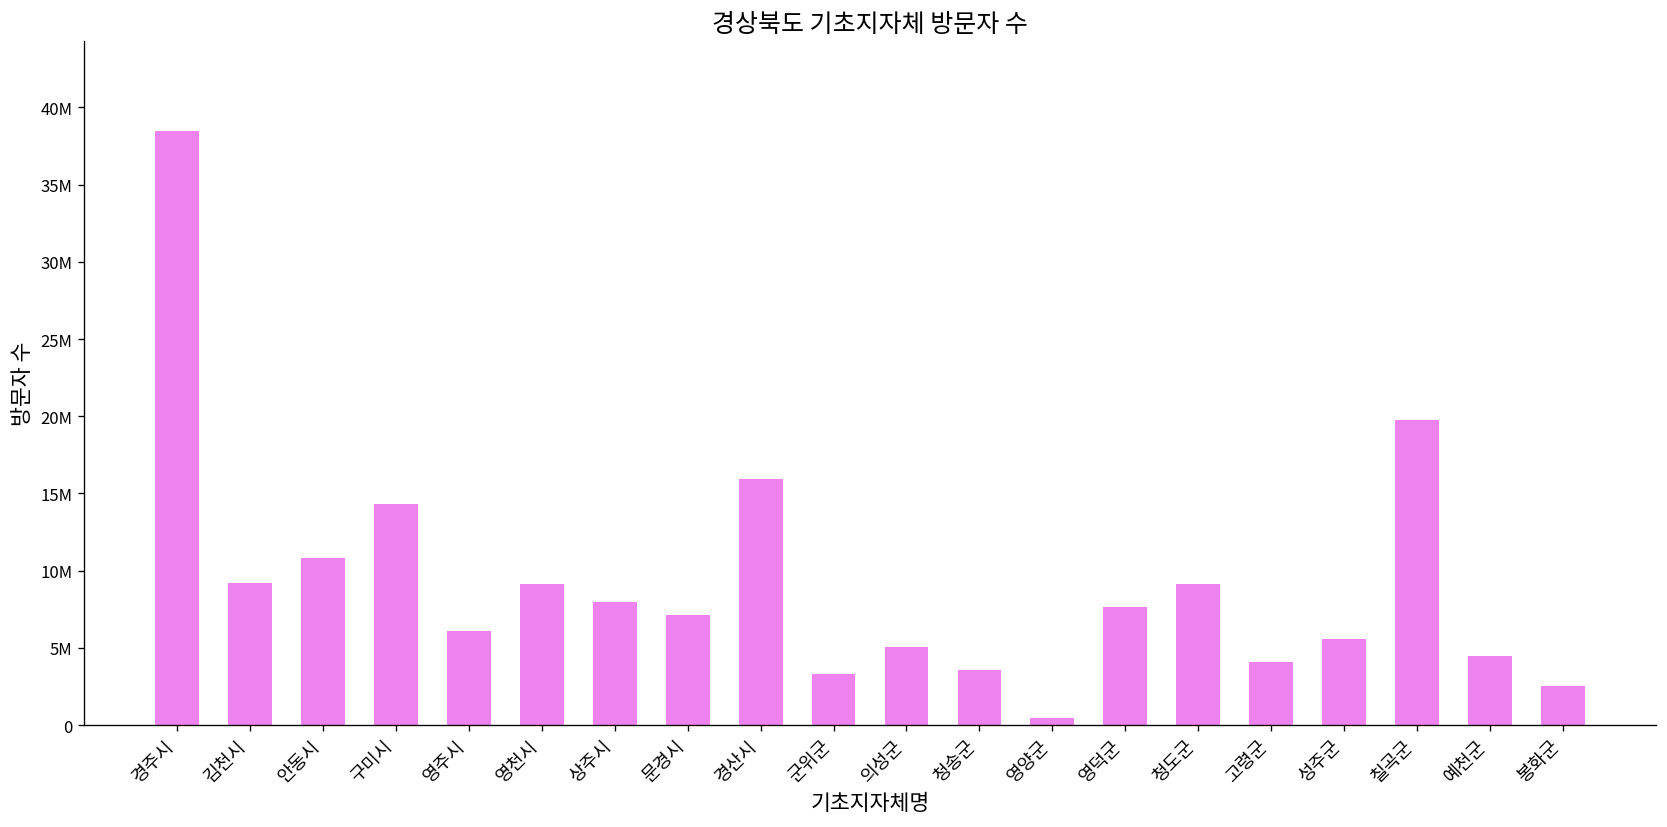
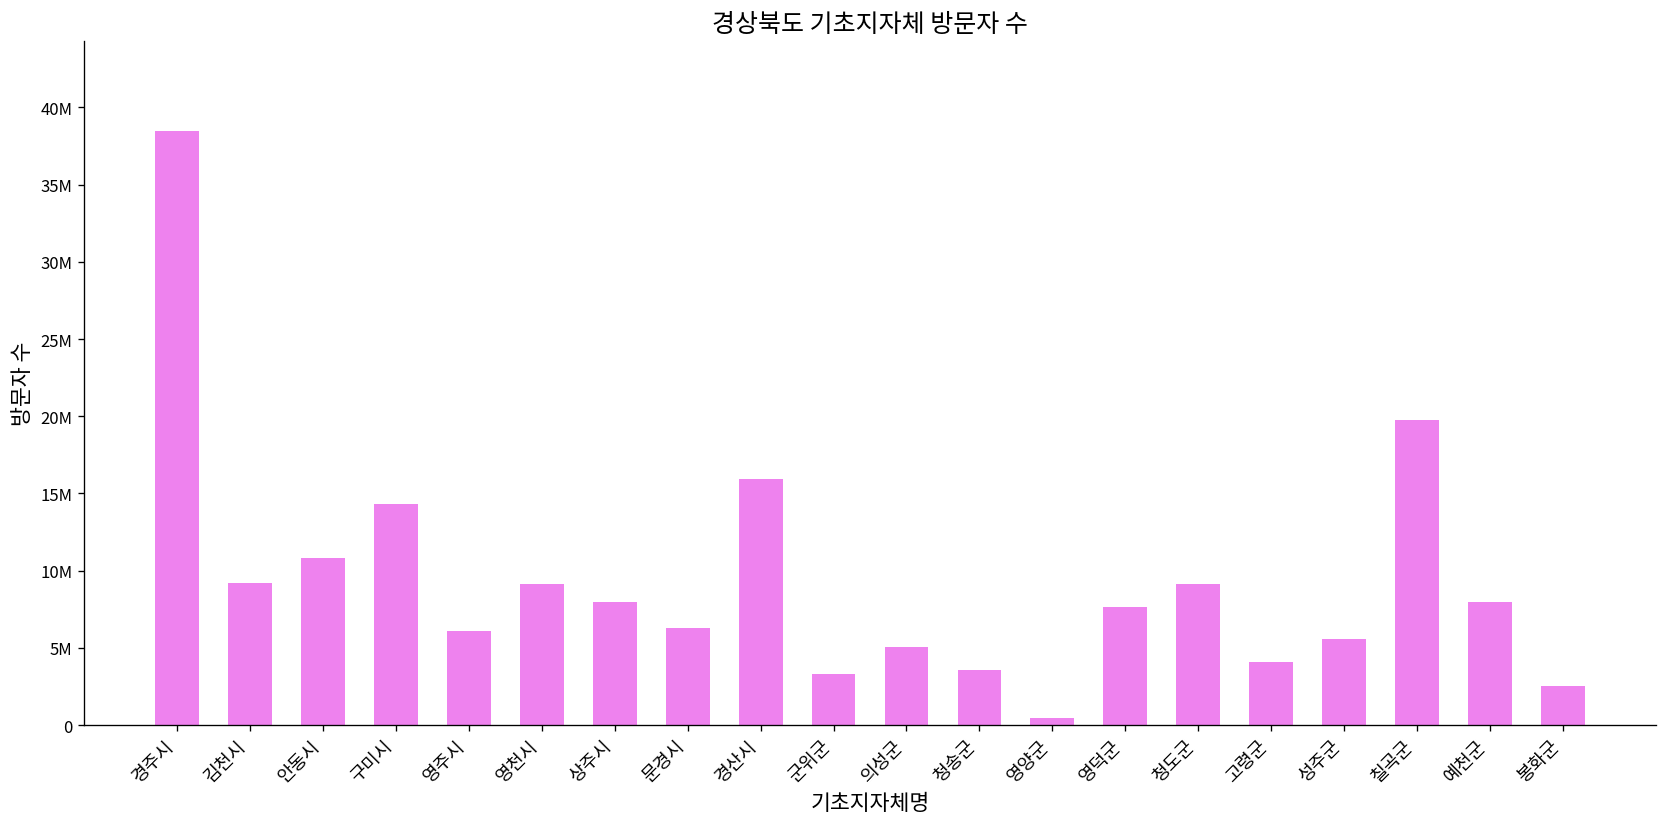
  {
    "경주시": 38500000,
    "김천시": 9200000,
    "안동시": 10800000,
    "구미시": 14300000,
    "영주시": 6100000,
    "영천시": 9100000,
    "상주시": 8000000,
-   "문경시": 7200000,
+   "문경시": 6300000,
    "경산시": 16000000,
    "군위군": 3300000,
    "의성군": 5100000,
    "청송군": 3600000,
    "영양군": 400000,
    "영덕군": 7600000,
    "청도군": 9100000,
    "고령군": 4100000,
    "성주군": 5600000,
    "칠곡군": 19700000,
-   "예천군": 4500000,
+   "예천군": 8000000,
    "봉화군": 2500000
  }
